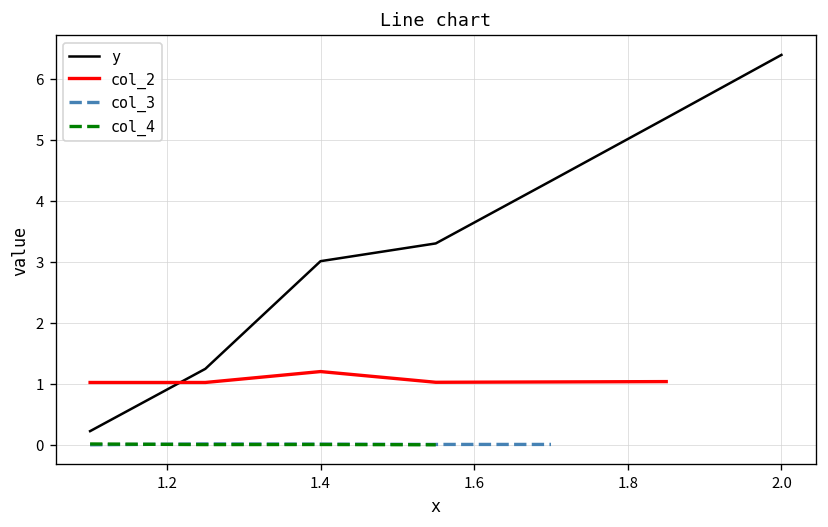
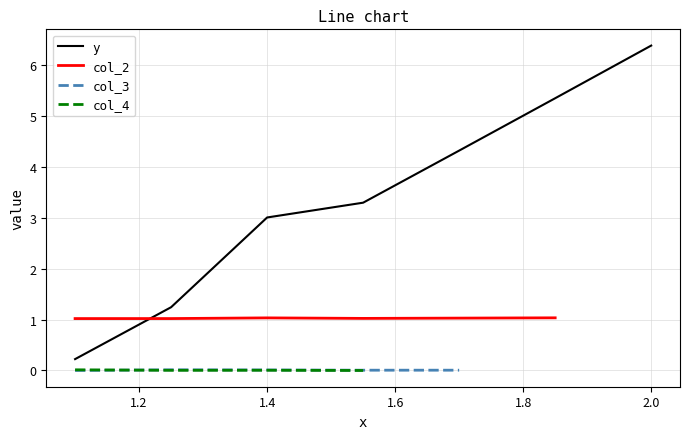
  {
    "y": {
      "1.4": 3.0,
      "2.0": 6.4
    },
    "col_2": {
-     "1.4": 1.2
+     "1.4": 1.0
    }
  }
